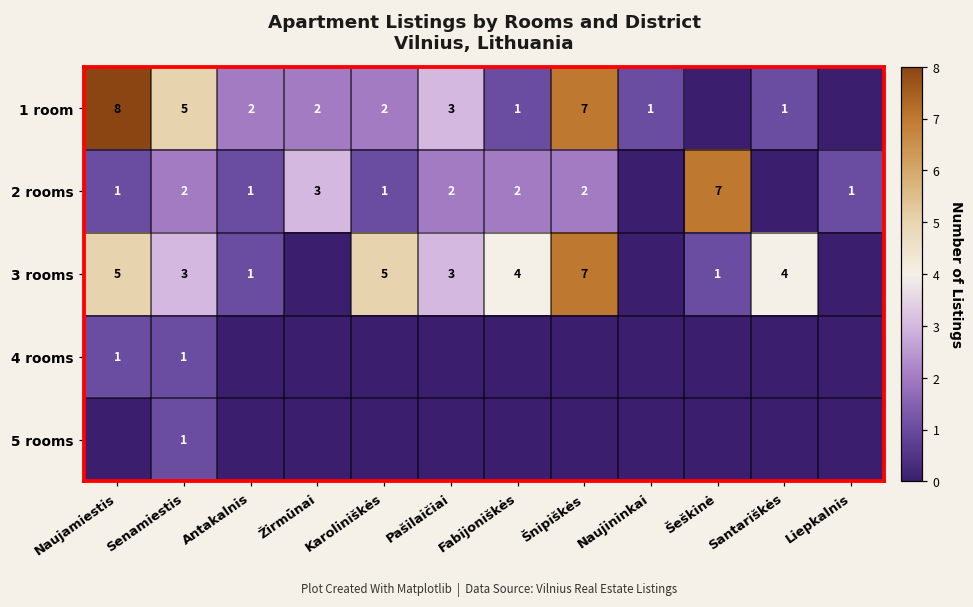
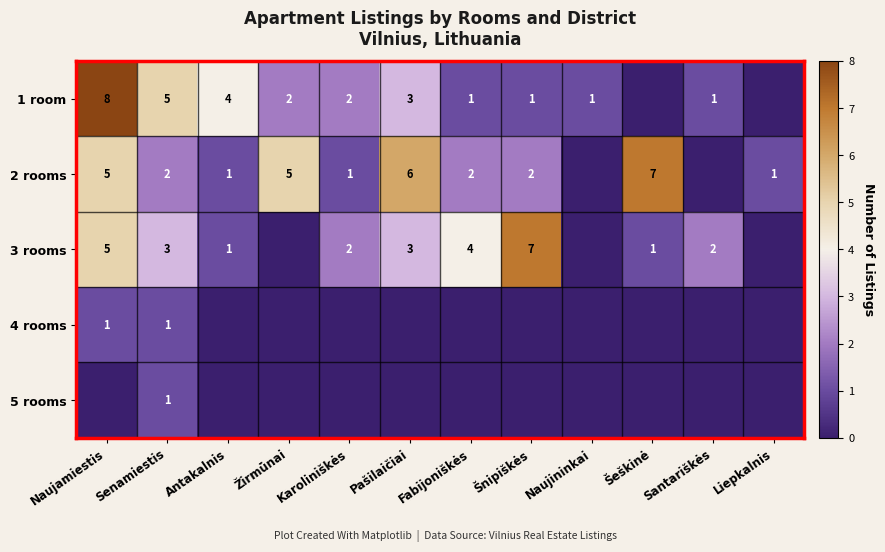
  {
    "1 room": {
      "Naujamiestis": 8,
      "Senamiestis": 5,
-     "Antakalnis": 2,
+     "Antakalnis": 4,
      "Žirmūnai": 2,
      "Karoliniškės": 2,
      "Pašilaičiai": 3,
      "Fabijoniškės": 1,
-     "Šnipiškės": 7,
+     "Šnipiškės": 1,
      "Naujininkai": 1,
      "Santariškės": 1
    },
    "2 rooms": {
-     "Naujamiestis": 1,
+     "Naujamiestis": 5,
      "Senamiestis": 2,
      "Antakalnis": 1,
-     "Žirmūnai": 3,
+     "Žirmūnai": 5,
      "Karoliniškės": 1,
-     "Pašilaičiai": 2,
+     "Pašilaičiai": 6,
      "Fabijoniškės": 2,
      "Šnipiškės": 2,
      "Šeškinė": 7,
      "Liepkalnis": 1
    },
    "3 rooms": {
      "Naujamiestis": 5,
      "Senamiestis": 3,
      "Antakalnis": 1,
-     "Karoliniškės": 5,
+     "Karoliniškės": 2,
      "Pašilaičiai": 3,
      "Fabijoniškės": 4,
      "Šnipiškės": 7,
      "Šeškinė": 1,
-     "Santariškės": 4
+     "Santariškės": 2
    },
    "4 rooms": {
      "Naujamiestis": 1,
      "Senamiestis": 1
    },
    "5 rooms": {
      "Senamiestis": 1
    }
  }
